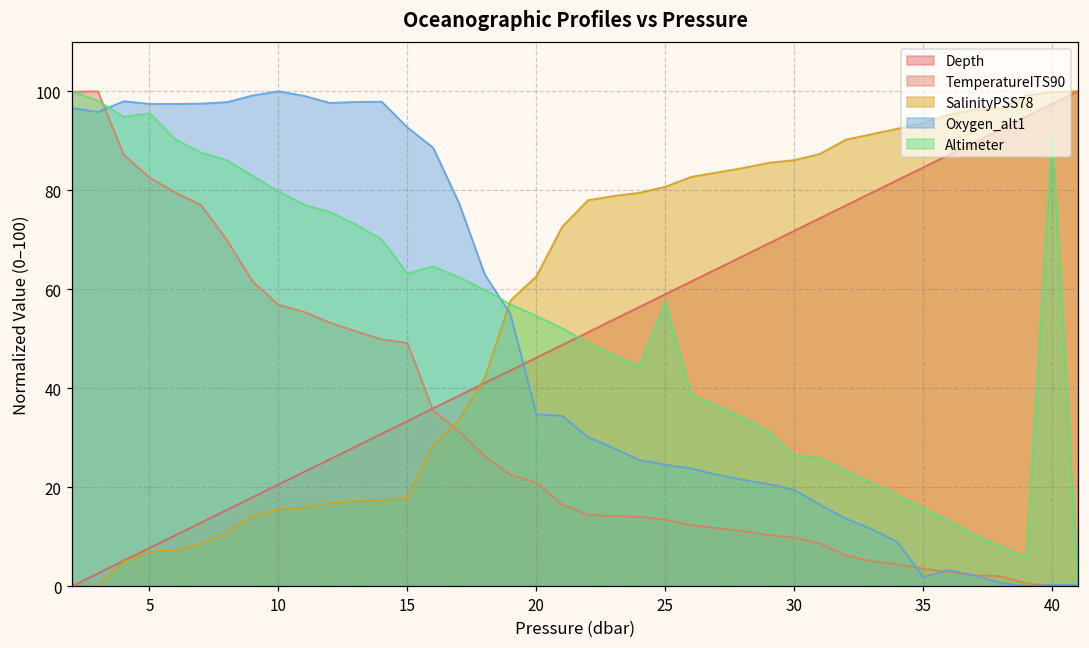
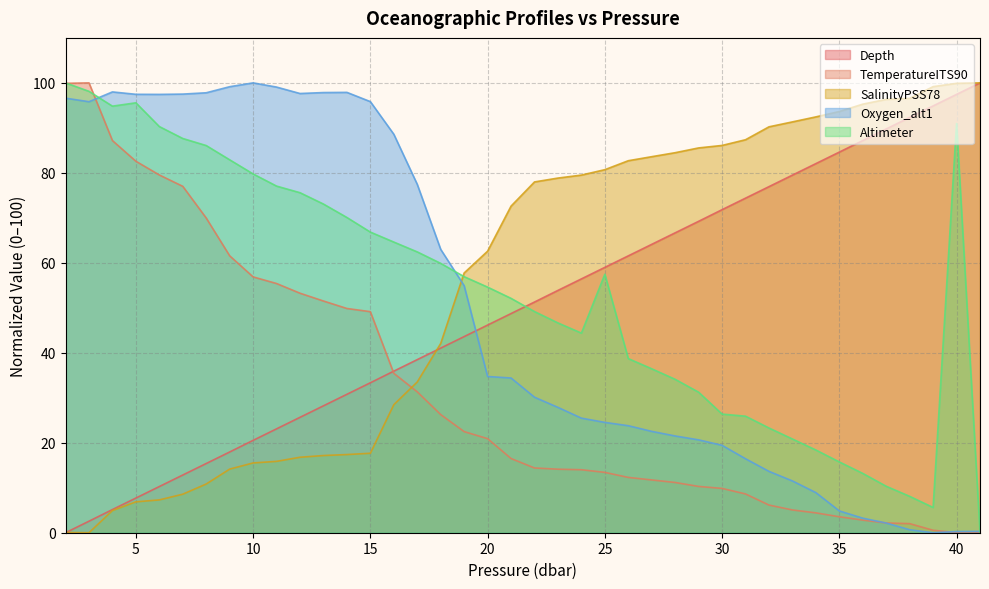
  {
    "Oxygen_alt1": {
      "5": 97,
      "10": 100,
-     "15": 93,
+     "15": 96,
      "20": 35,
      "25": 25,
      "30": 19,
-     "35": 2
+     "35": 5
    },
    "Altimeter": {
      "5": 96,
      "10": 80,
-     "15": 63,
+     "15": 67,
      "20": 55,
      "25": 57,
      "30": 26,
      "35": 16
    }
  }
